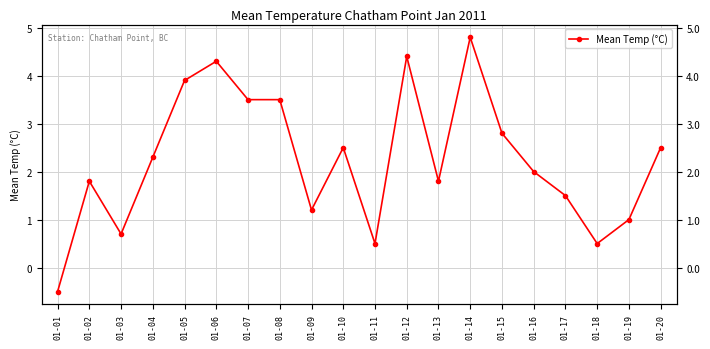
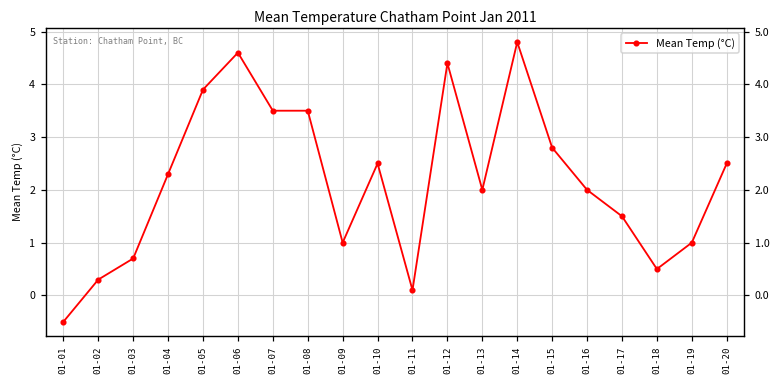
  {
    "01-01": -0.5,
-   "01-02": 1.8,
+   "01-02": 0.3,
    "01-03": 0.7,
    "01-04": 2.3,
    "01-05": 3.9,
-   "01-06": 4.3,
+   "01-06": 4.6,
    "01-07": 3.5,
    "01-08": 3.5,
-   "01-09": 1.2,
+   "01-09": 1.0,
    "01-10": 2.5,
-   "01-11": 0.5,
+   "01-11": 0.1,
    "01-12": 4.4,
-   "01-13": 1.8,
+   "01-13": 2.0,
    "01-14": 4.8,
    "01-15": 2.8,
    "01-16": 2.0,
    "01-17": 1.5,
    "01-18": 0.5,
    "01-19": 1.0,
    "01-20": 2.5
  }
